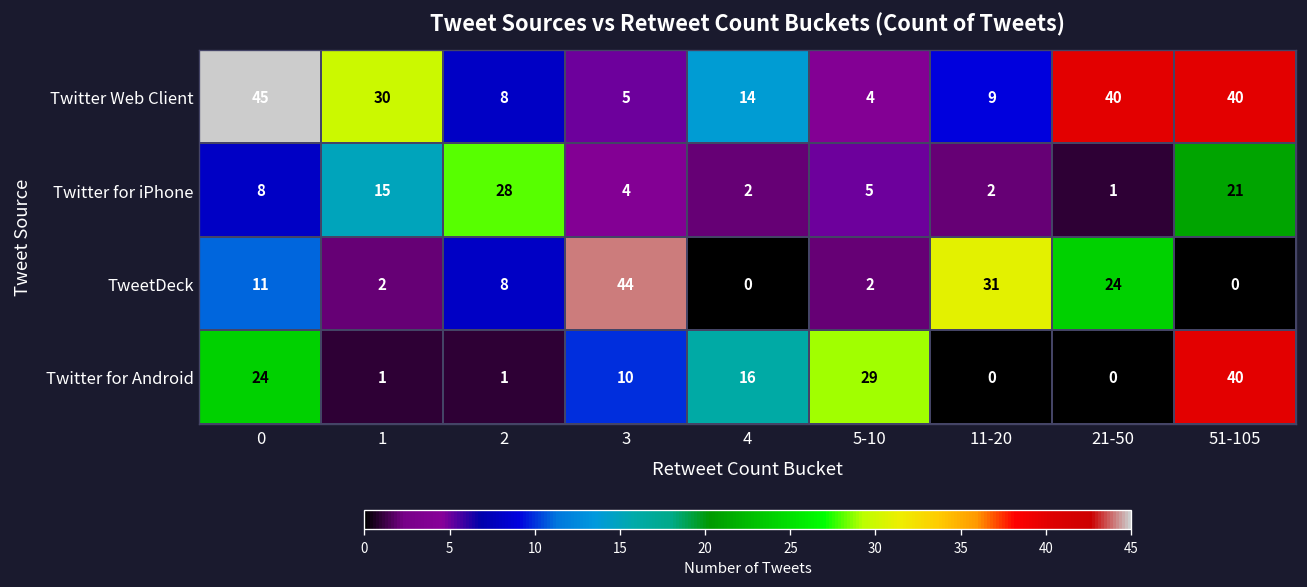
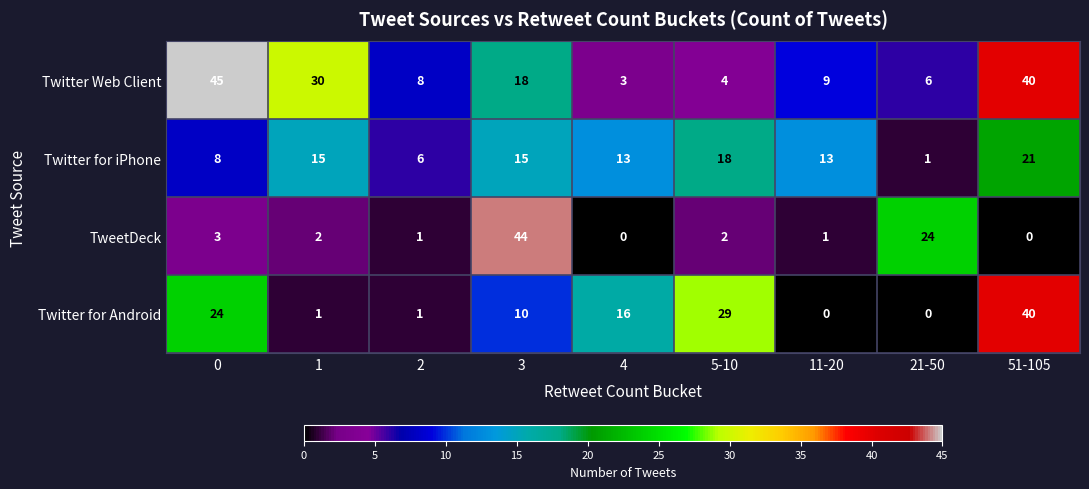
  {
    "Twitter Web Client": {
      "0": 45,
      "1": 30,
      "2": 8,
-     "3": 5,
-     "4": 14,
+     "3": 18,
+     "4": 3,
      "5-10": 4,
      "11-20": 9,
-     "21-50": 40,
+     "21-50": 6,
      "51-105": 40
    },
    "Twitter for iPhone": {
      "0": 8,
      "1": 15,
-     "2": 28,
-     "3": 4,
-     "4": 2,
-     "5-10": 5,
-     "11-20": 2,
+     "2": 6,
+     "3": 15,
+     "4": 13,
+     "5-10": 18,
+     "11-20": 13,
      "21-50": 1,
      "51-105": 21
    },
    "TweetDeck": {
-     "0": 11,
+     "0": 3,
      "1": 2,
-     "2": 8,
+     "2": 1,
      "3": 44,
      "4": 0,
      "5-10": 2,
-     "11-20": 31,
+     "11-20": 1,
      "21-50": 24,
      "51-105": 0
    },
    "Twitter for Android": {
      "0": 24,
      "1": 1,
      "2": 1,
      "3": 10,
      "4": 16,
      "5-10": 29,
      "11-20": 0,
      "21-50": 0,
      "51-105": 40
    }
  }
